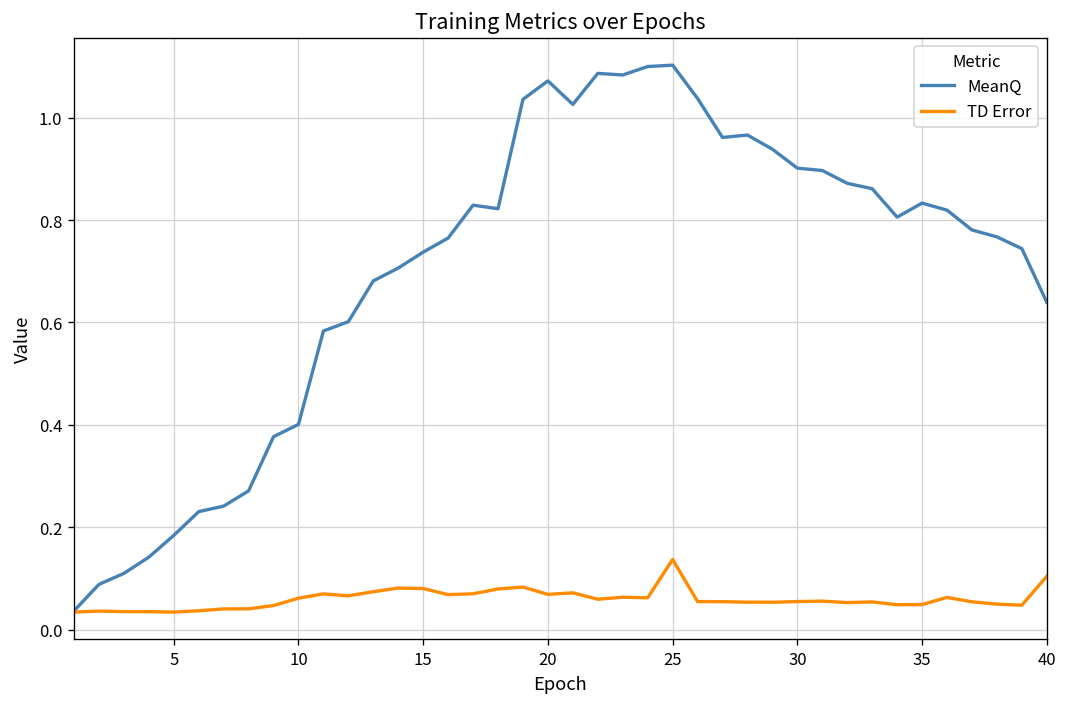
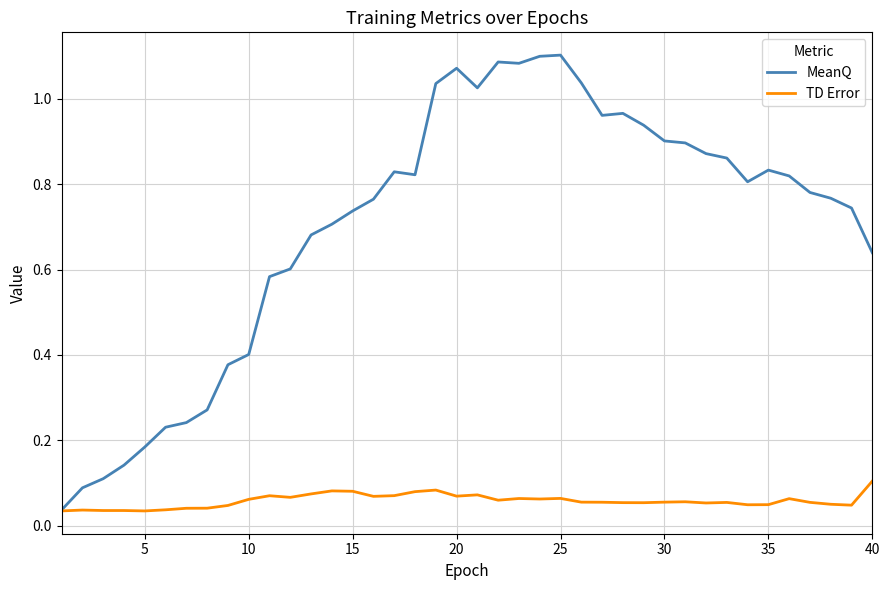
  {
    "MeanQ": {
      "5": 0.18,
      "10": 0.40,
      "15": 0.74,
      "20": 1.07,
      "25": 1.10,
      "30": 0.90,
      "35": 0.83,
      "40": 0.64
    },
    "TD Error": {
      "5": 0.03,
      "10": 0.06,
      "15": 0.08,
      "20": 0.07,
-     "25": 0.14,
+     "25": 0.06,
      "30": 0.05,
      "35": 0.05,
      "40": 0.10
    }
  }
